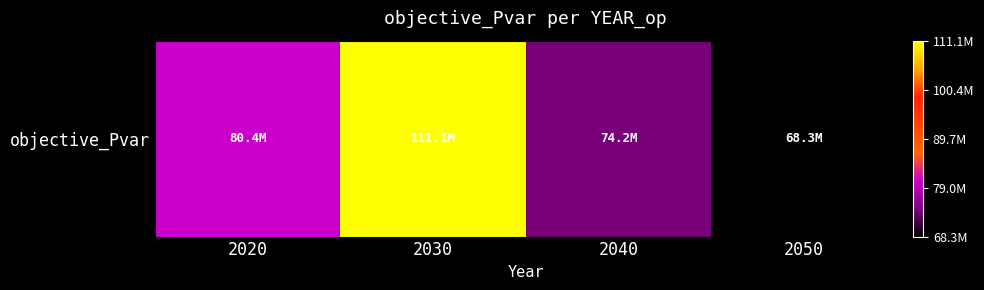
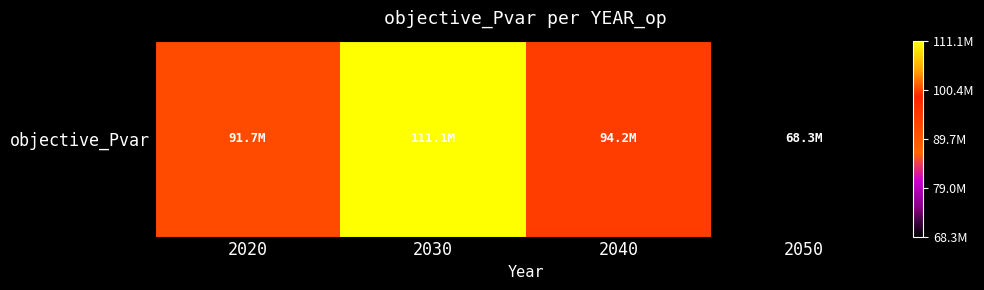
  {
    "objective_Pvar": {
-     "2020": "80.4M",
+     "2020": "91.7M",
      "2030": "111.1M",
-     "2040": "74.2M",
+     "2040": "94.2M",
      "2050": "68.3M"
    }
  }
